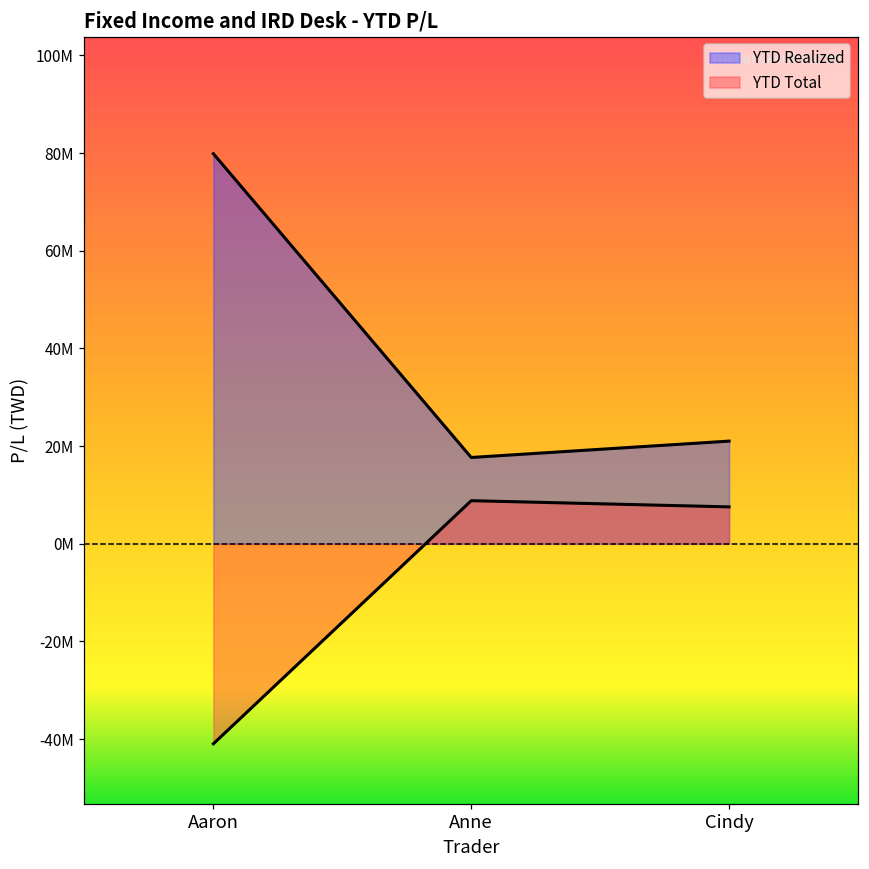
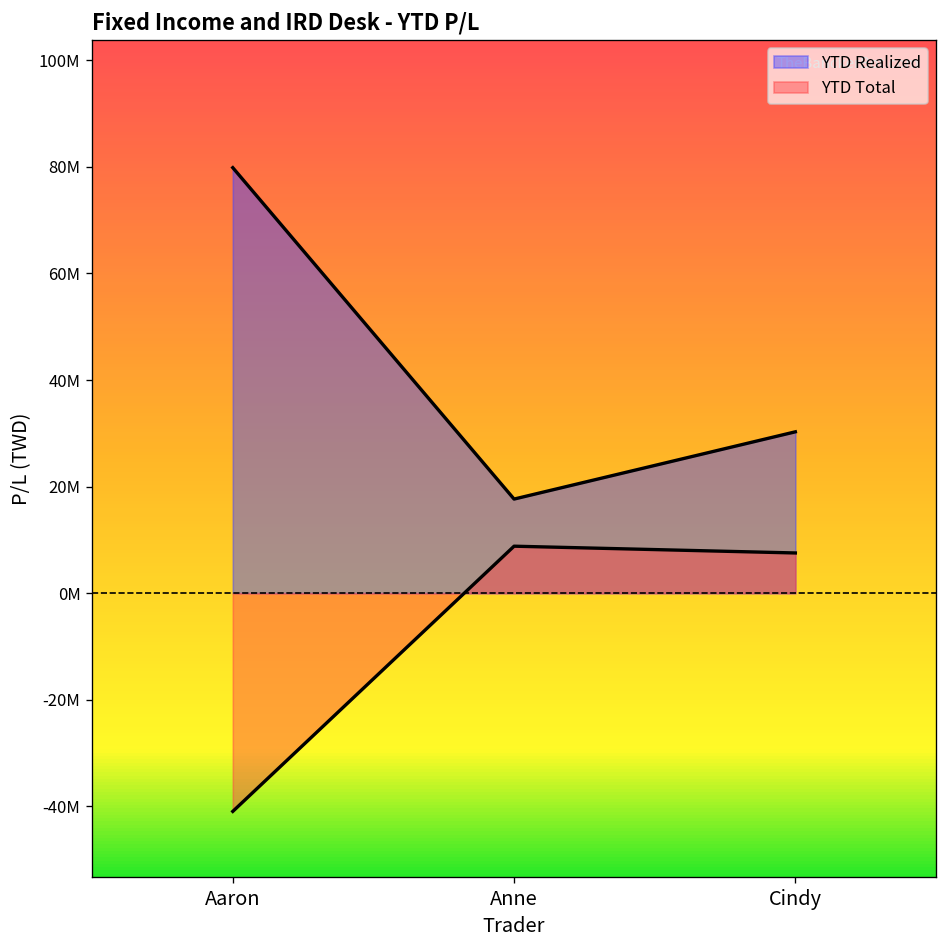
  {
    "YTD Realized": {
      "Aaron": 80000000,
      "Anne": 18000000,
-     "Cindy": 21000000
+     "Cindy": 30000000
    }
  }
